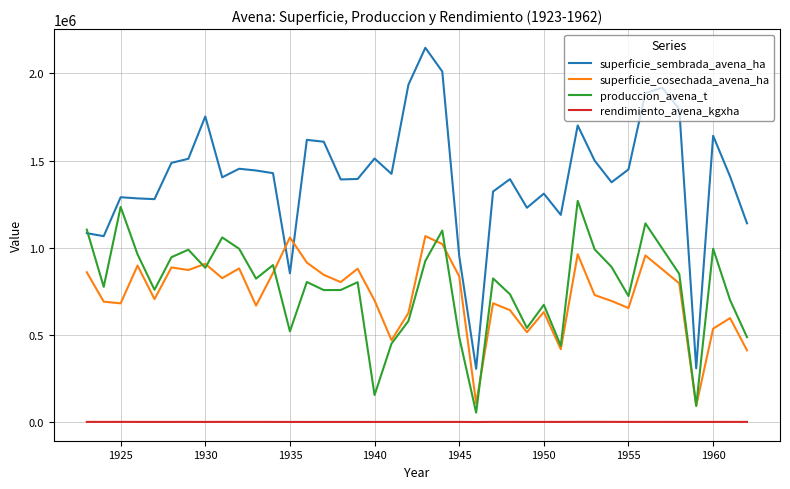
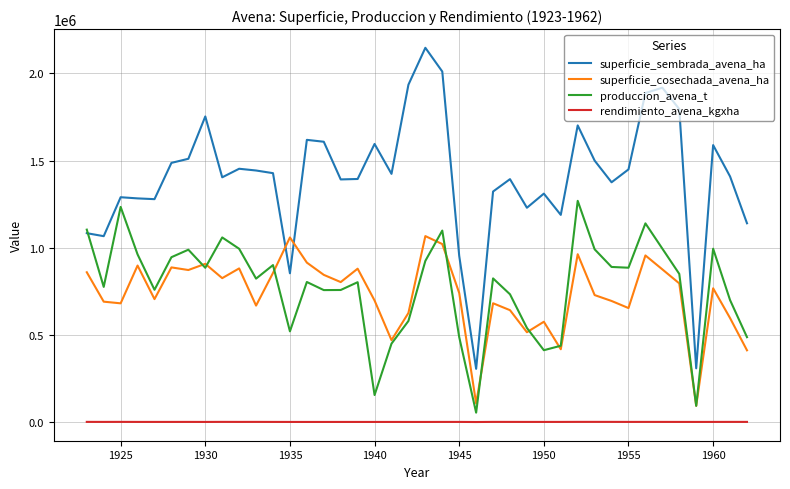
  {
    "superficie_sembrada_avena_ha": {
      "1925": 1290000,
      "1930": 1750000,
      "1935": 850000,
-     "1940": 1510000,
+     "1940": 1600000,
      "1945": 950000,
      "1950": 1310000,
      "1955": 1450000,
-     "1960": 1640000
+     "1960": 1590000
    },
    "superficie_cosechada_avena_ha": {
      "1925": 680000,
      "1930": 910000,
      "1935": 1060000,
      "1940": 700000,
-     "1945": 840000,
-     "1950": 630000,
+     "1945": 740000,
+     "1950": 580000,
      "1955": 650000,
-     "1960": 540000
+     "1960": 770000
    },
    "produccion_avena_t": {
      "1925": 1230000,
      "1930": 890000,
      "1935": 520000,
      "1940": 160000,
      "1945": 490000,
-     "1950": 670000,
-     "1955": 720000,
+     "1950": 410000,
+     "1955": 890000,
      "1960": 990000
    },
    "rendimiento_avena_kgxha": {
      "1925": 0,
      "1930": 0,
      "1935": 0,
      "1940": 0,
      "1945": 0,
      "1950": 0,
      "1955": 0,
      "1960": 0
    }
  }
